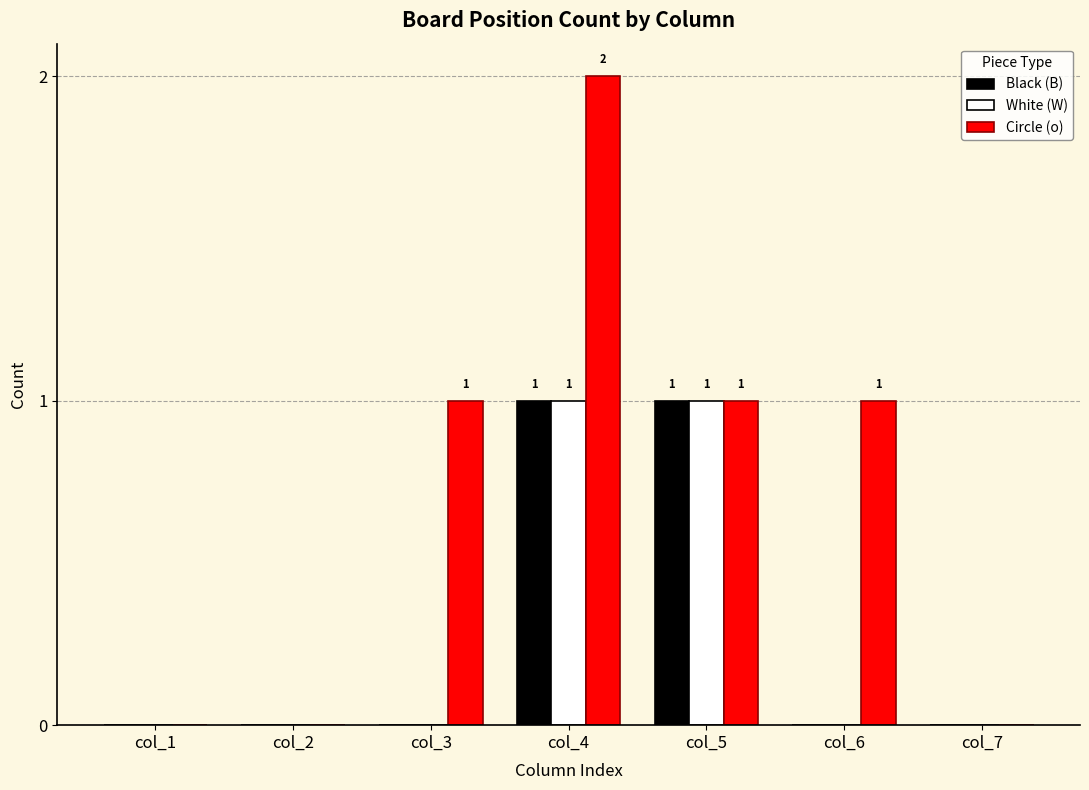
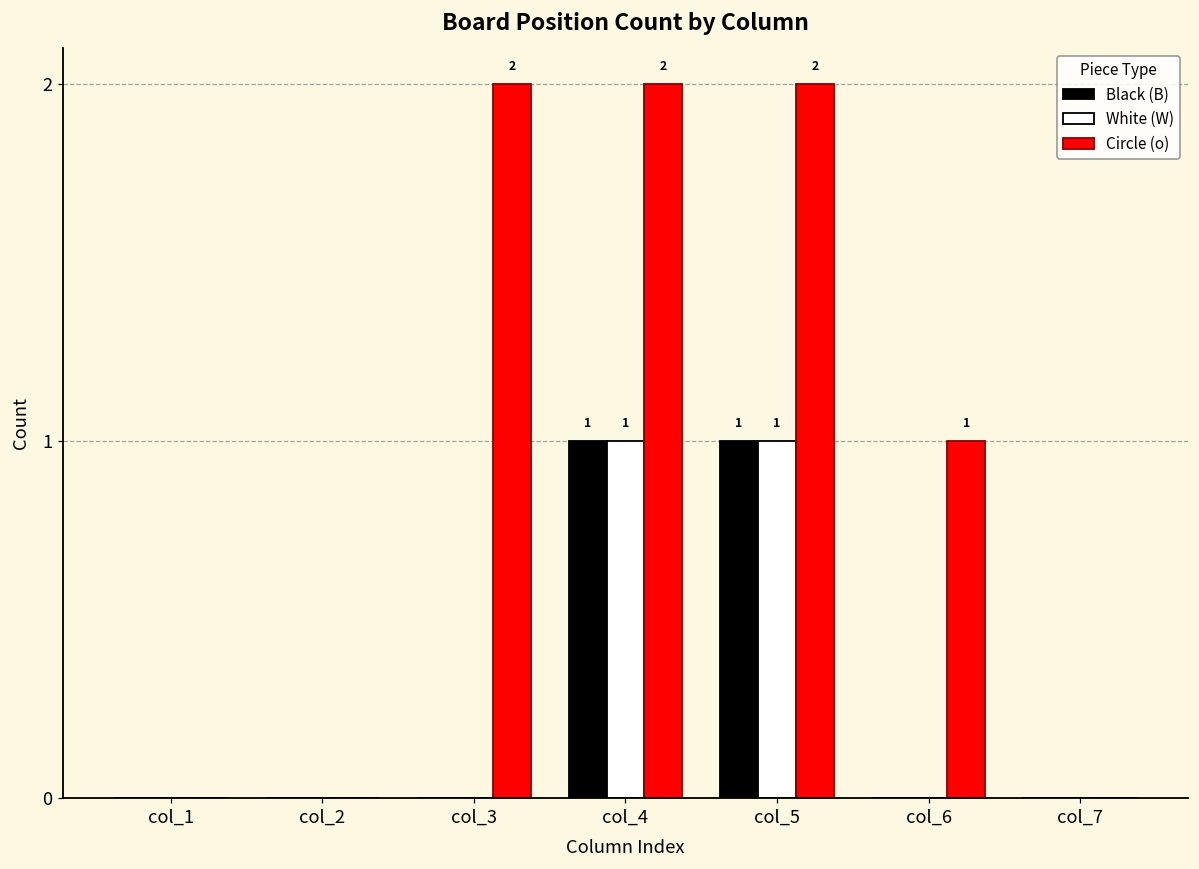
  {
    "Black (B)": {
      "col_4": 1,
      "col_5": 1
    },
    "White (W)": {
      "col_4": 1,
      "col_5": 1
    },
    "Circle (o)": {
-     "col_3": 1,
+     "col_3": 2,
      "col_4": 2,
-     "col_5": 1,
+     "col_5": 2,
      "col_6": 1
    }
  }
